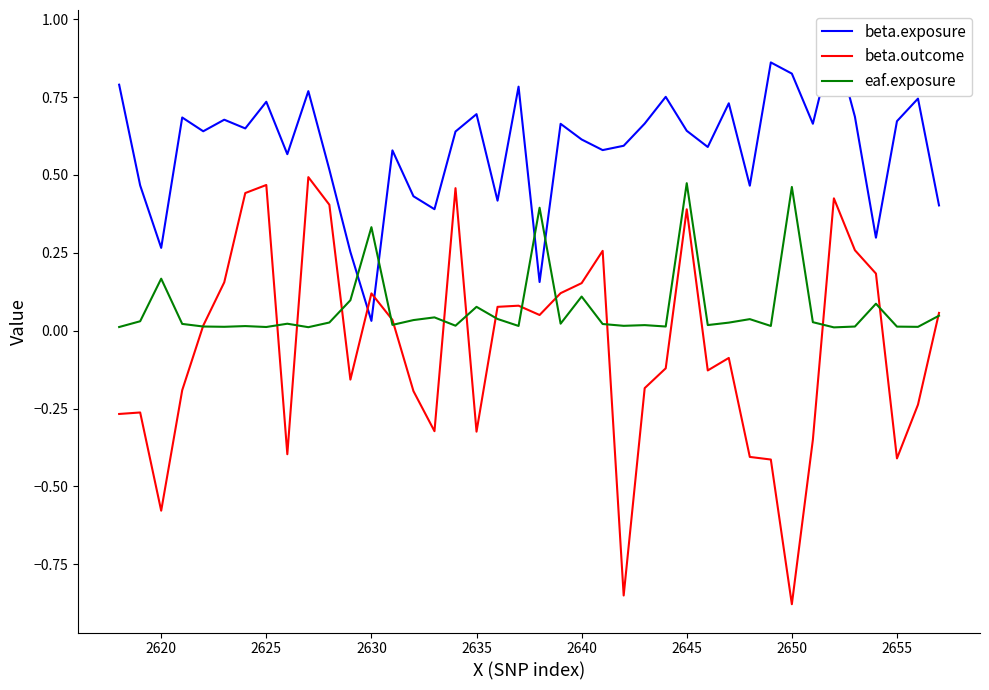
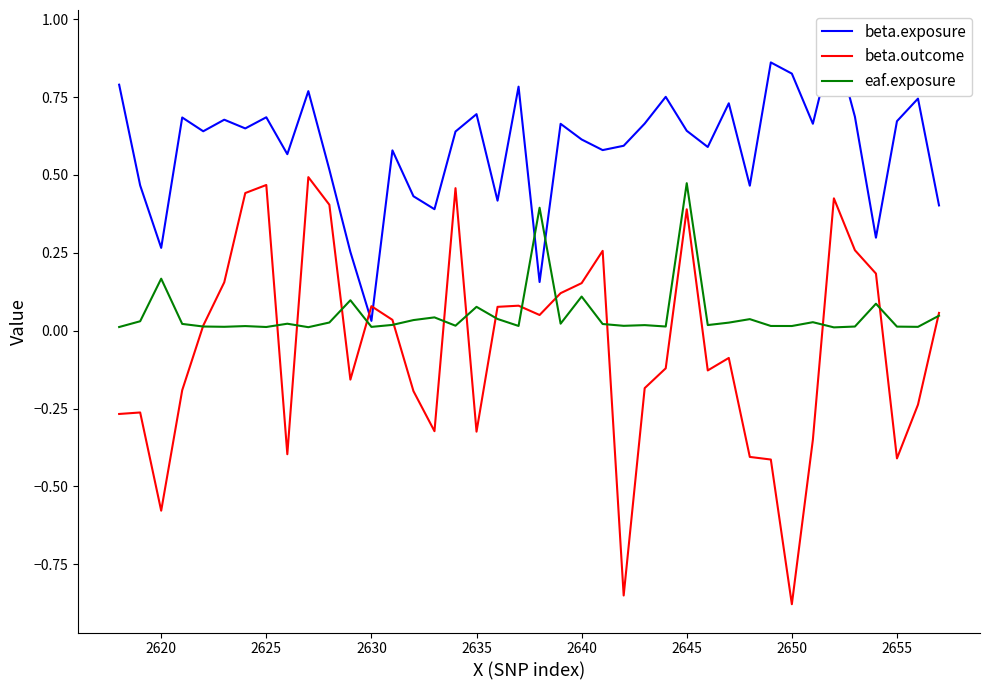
  {
    "beta.exposure": {
      "2620": 0.27,
-     "2625": 0.74,
+     "2625": 0.69,
      "2630": 0.03,
      "2635": 0.70,
      "2640": 0.61,
      "2645": 0.64,
      "2650": 0.83,
      "2655": 0.67
    },
    "beta.outcome": {
      "2620": -0.58,
      "2625": 0.47,
-     "2630": 0.12,
+     "2630": 0.08,
      "2635": -0.32,
      "2640": 0.15,
      "2645": 0.39,
      "2650": -0.88,
      "2655": -0.41
    },
    "eaf.exposure": {
      "2620": 0.17,
      "2625": 0.01,
-     "2630": 0.33,
+     "2630": 0.01,
      "2635": 0.08,
      "2640": 0.11,
      "2645": 0.47,
-     "2650": 0.46,
+     "2650": 0.01,
      "2655": 0.01
    }
  }
